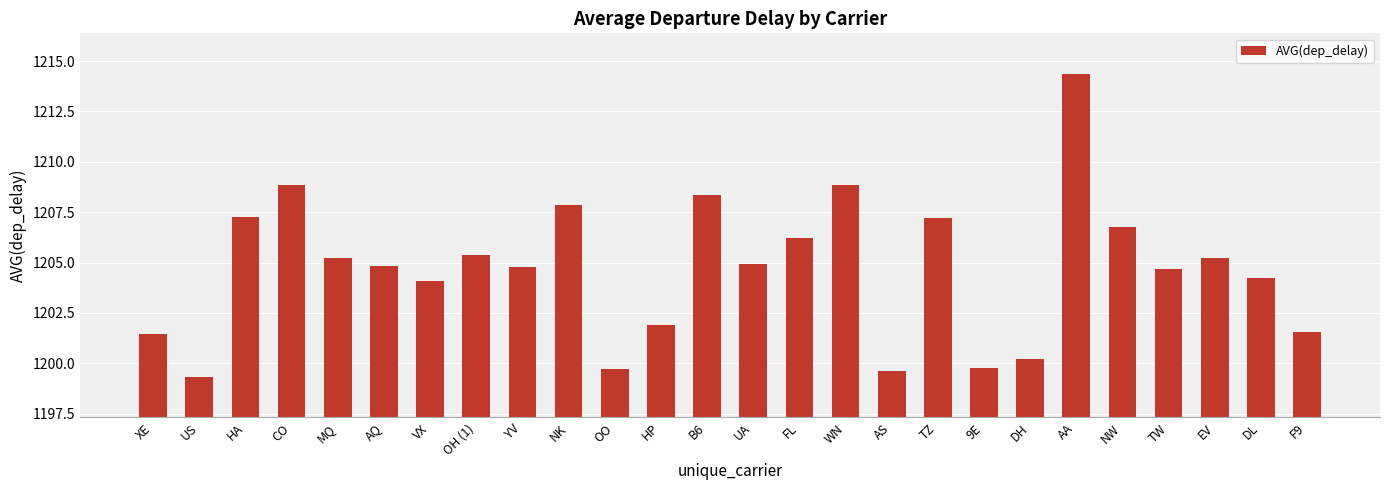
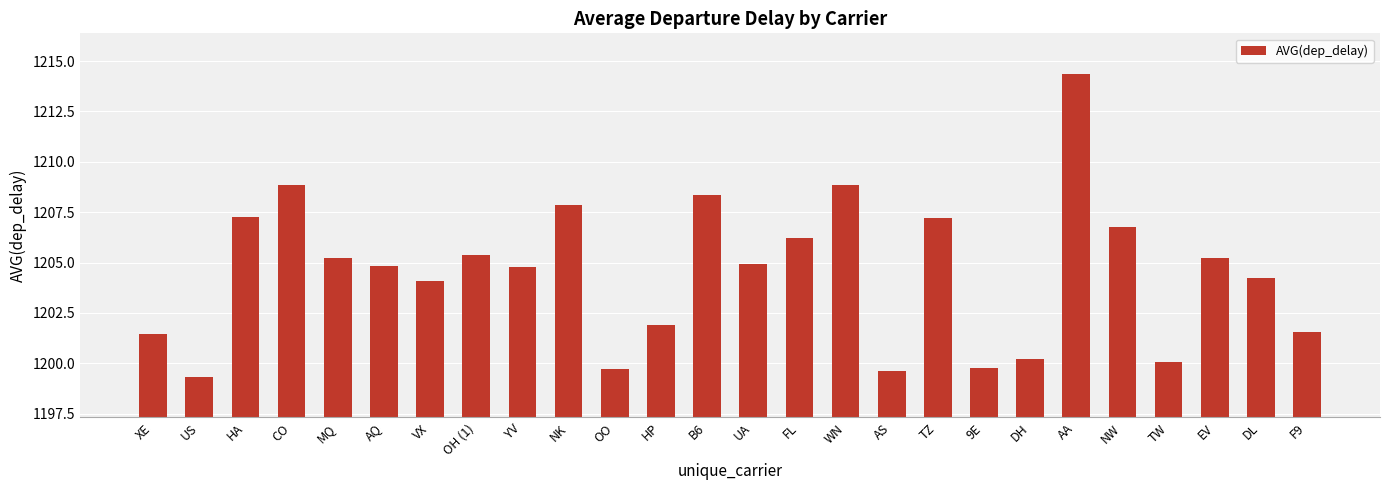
  {
    "XE": 1201.5,
    "US": 1199.3,
    "HA": 1207.2,
    "CO": 1208.8,
    "MQ": 1205.2,
    "AQ": 1204.8,
    "VX": 1204.1,
    "OH (1)": 1205.4,
    "YV": 1204.8,
    "NK": 1207.9,
    "OO": 1199.7,
    "HP": 1201.9,
    "B6": 1208.4,
    "UA": 1204.9,
    "FL": 1206.2,
    "WN": 1208.9,
    "AS": 1199.6,
    "TZ": 1207.2,
    "9E": 1199.8,
    "DH": 1200.2,
    "AA": 1214.4,
    "NW": 1206.7,
-   "TW": 1204.7,
+   "TW": 1200.0,
    "EV": 1205.2,
    "DL": 1204.2,
    "F9": 1201.6
  }
